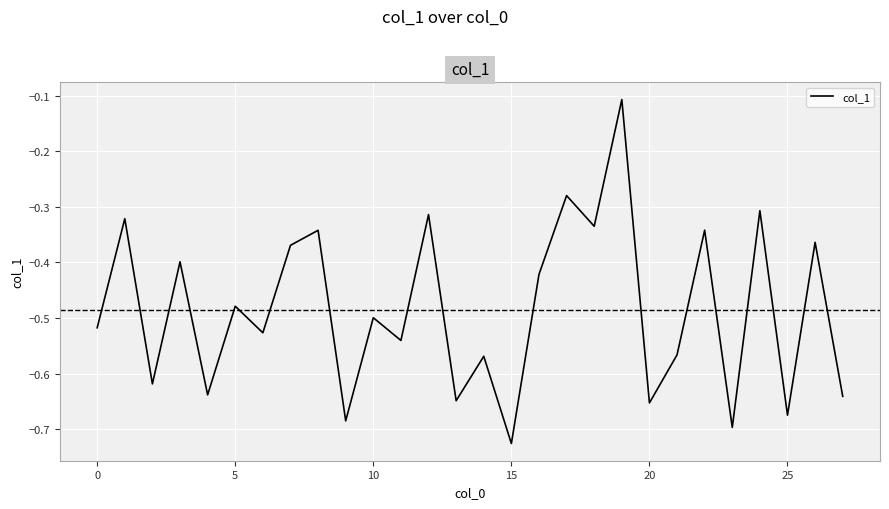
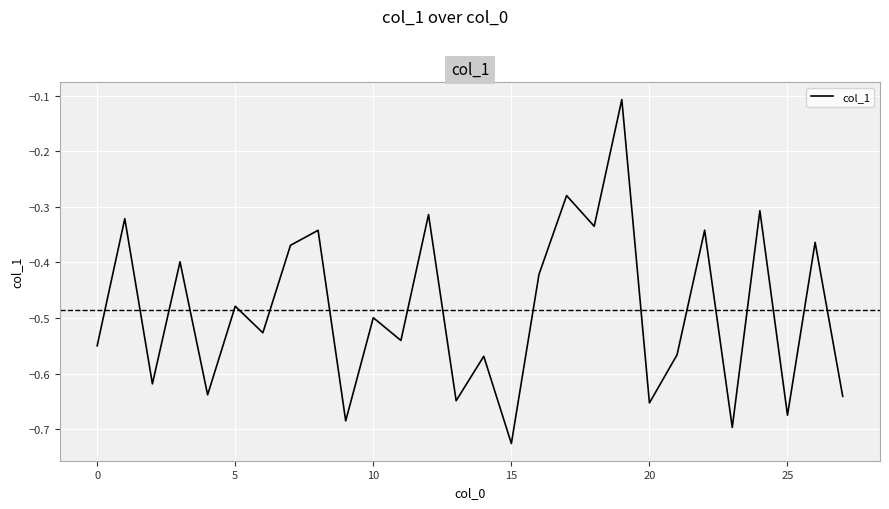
  {
-   "0": -0.52,
+   "0": -0.55,
    "5": -0.48,
    "10": -0.50,
    "15": -0.73,
    "20": -0.65,
    "25": -0.67
  }
